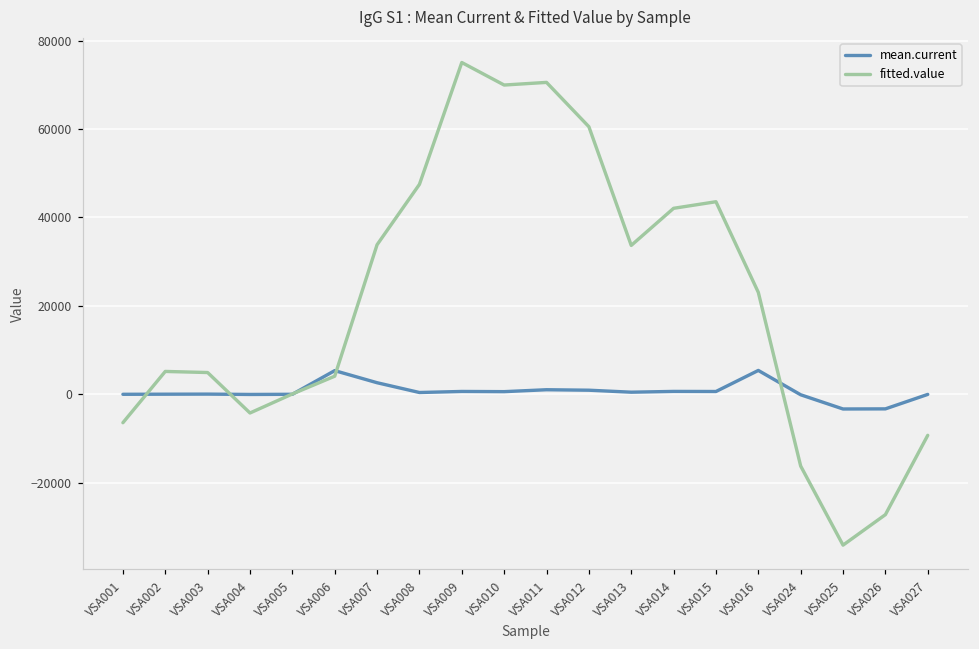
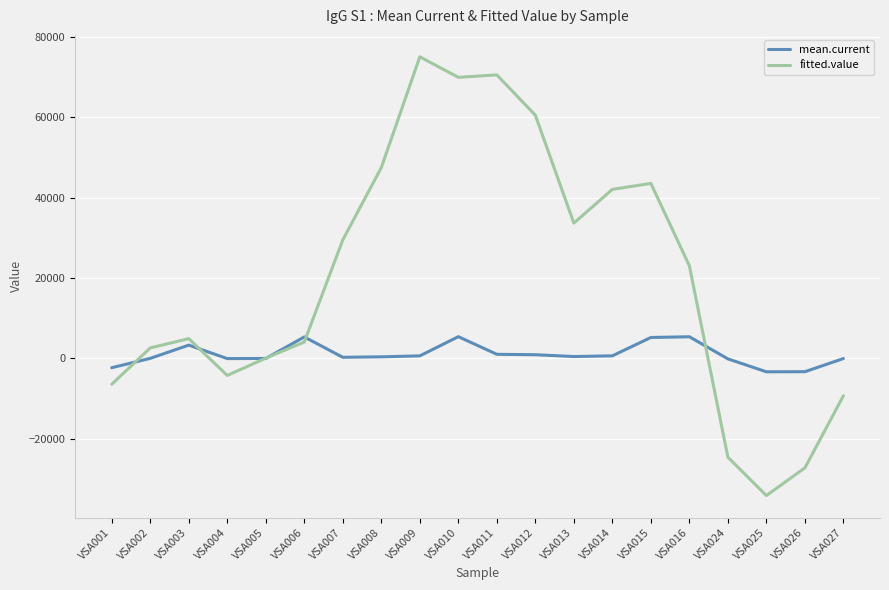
  {
    "mean.current": {
-     "VSA001": 0,
+     "VSA001": -2000,
      "VSA002": 0,
-     "VSA003": 0,
+     "VSA003": 3000,
      "VSA004": 0,
      "VSA006": 5000,
-     "VSA007": 3000,
+     "VSA007": 0,
      "VSA008": 0,
      "VSA009": 1000,
-     "VSA010": 1000,
+     "VSA010": 5000,
      "VSA011": 1000,
      "VSA012": 1000,
      "VSA013": 0,
      "VSA014": 1000,
-     "VSA015": 1000,
+     "VSA015": 5000,
      "VSA016": 5000,
      "VSA024": 0,
      "VSA025": -3000,
      "VSA026": -3000,
      "VSA027": 0
    },
    "fitted.value": {
      "VSA001": -6000,
-     "VSA002": 5000,
+     "VSA002": 3000,
      "VSA003": 5000,
      "VSA004": -4000,
      "VSA006": 4000,
-     "VSA007": 34000,
+     "VSA007": 29000,
      "VSA008": 47000,
      "VSA009": 75000,
      "VSA010": 70000,
      "VSA011": 71000,
      "VSA012": 61000,
      "VSA013": 34000,
      "VSA014": 42000,
      "VSA015": 44000,
      "VSA016": 23000,
-     "VSA024": -16000,
+     "VSA024": -25000,
      "VSA025": -34000,
      "VSA026": -27000,
      "VSA027": -9000
    }
  }
